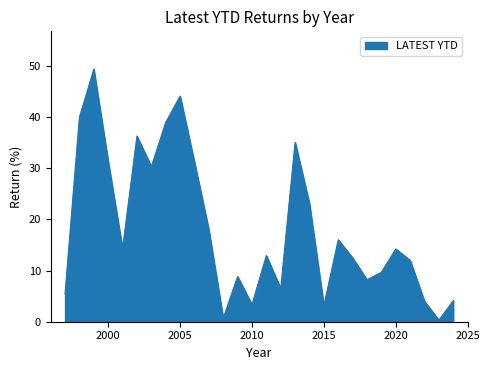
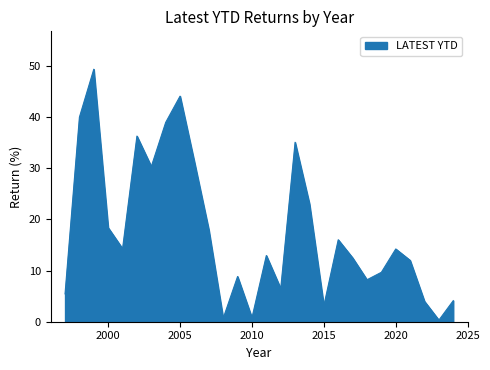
  {
-   "2000": 31,
+   "2000": 18,
    "2005": 44,
-   "2010": 3,
+   "2010": 1,
    "2015": 3,
    "2020": 14
  }
